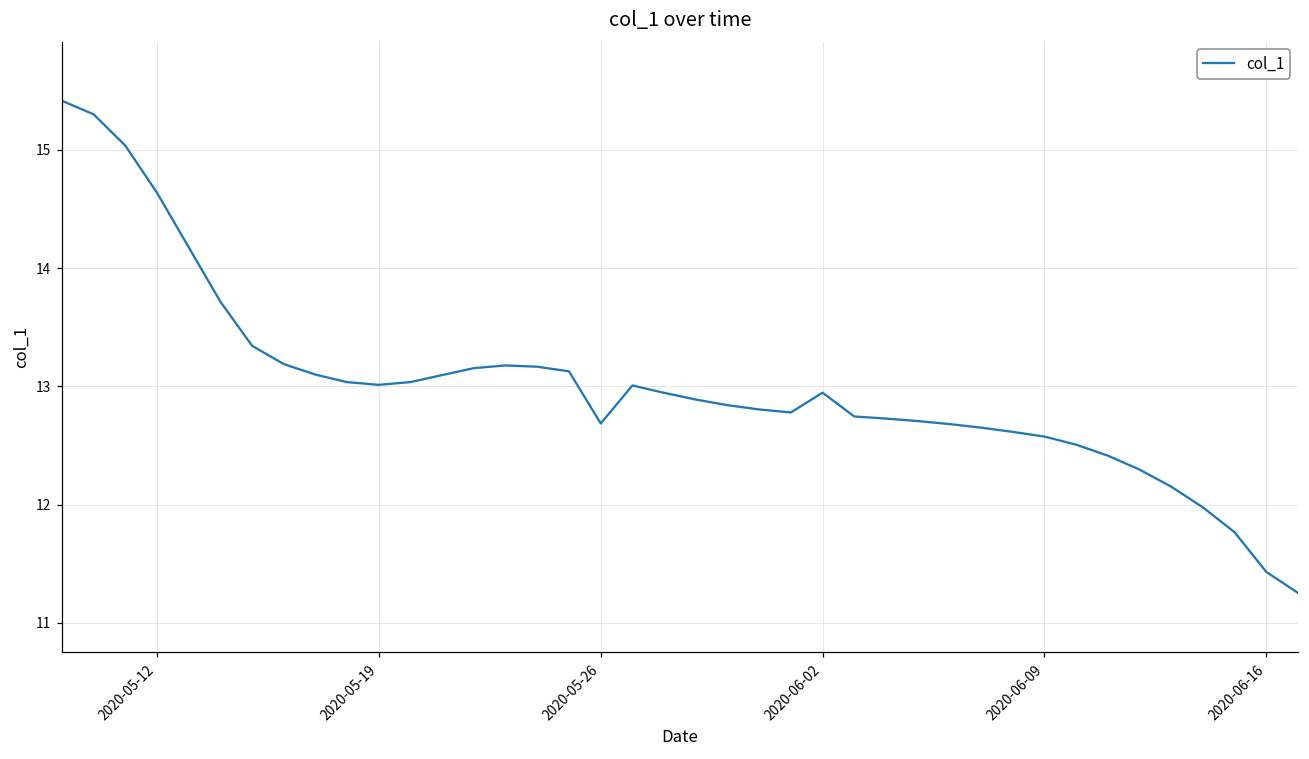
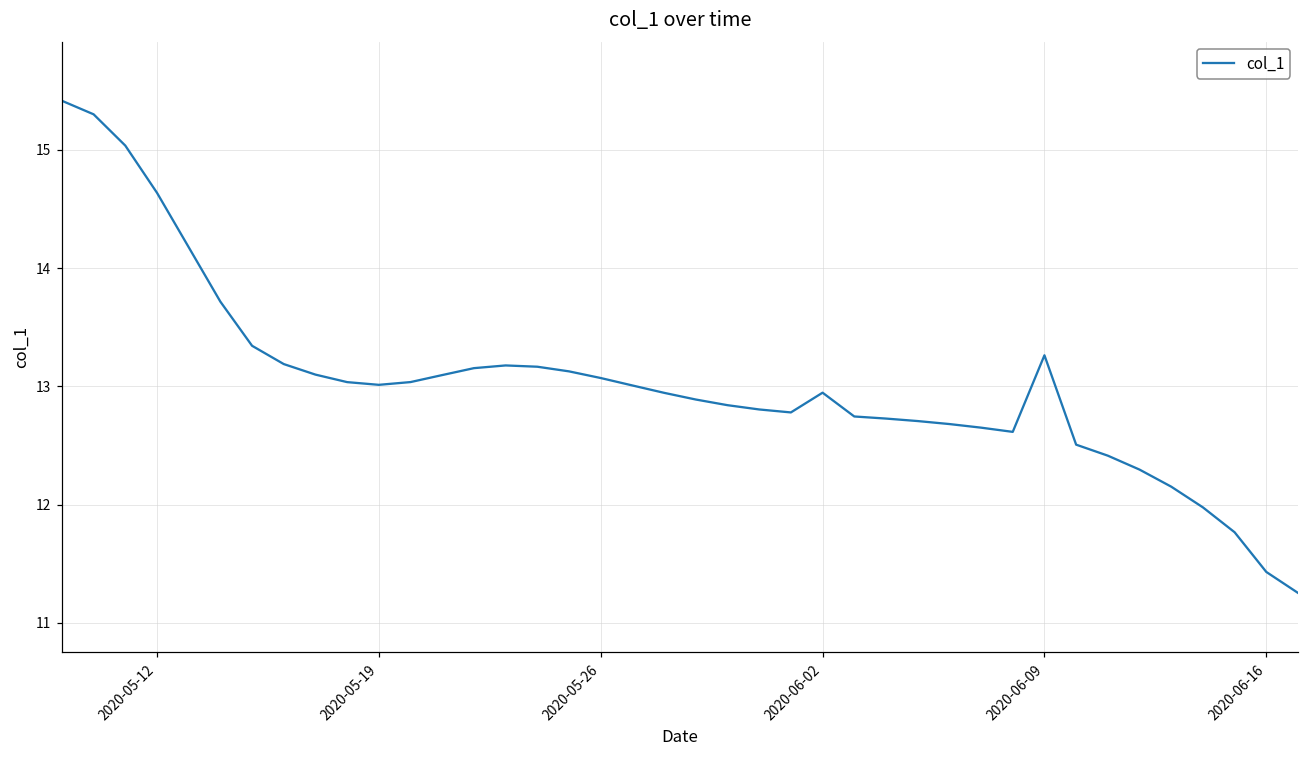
  {
    "2020-05-12": 14.64,
    "2020-05-19": 13.01,
-   "2020-05-26": 12.69,
+   "2020-05-26": 13.07,
    "2020-06-02": 12.95,
-   "2020-06-09": 12.57,
+   "2020-06-09": 13.26,
    "2020-06-16": 11.43
  }
